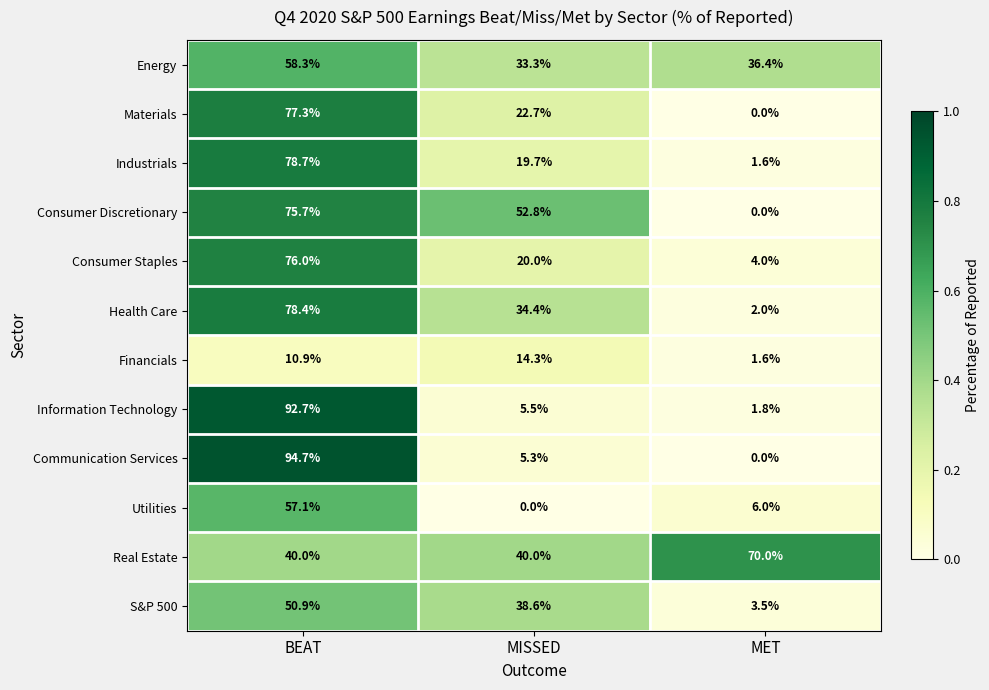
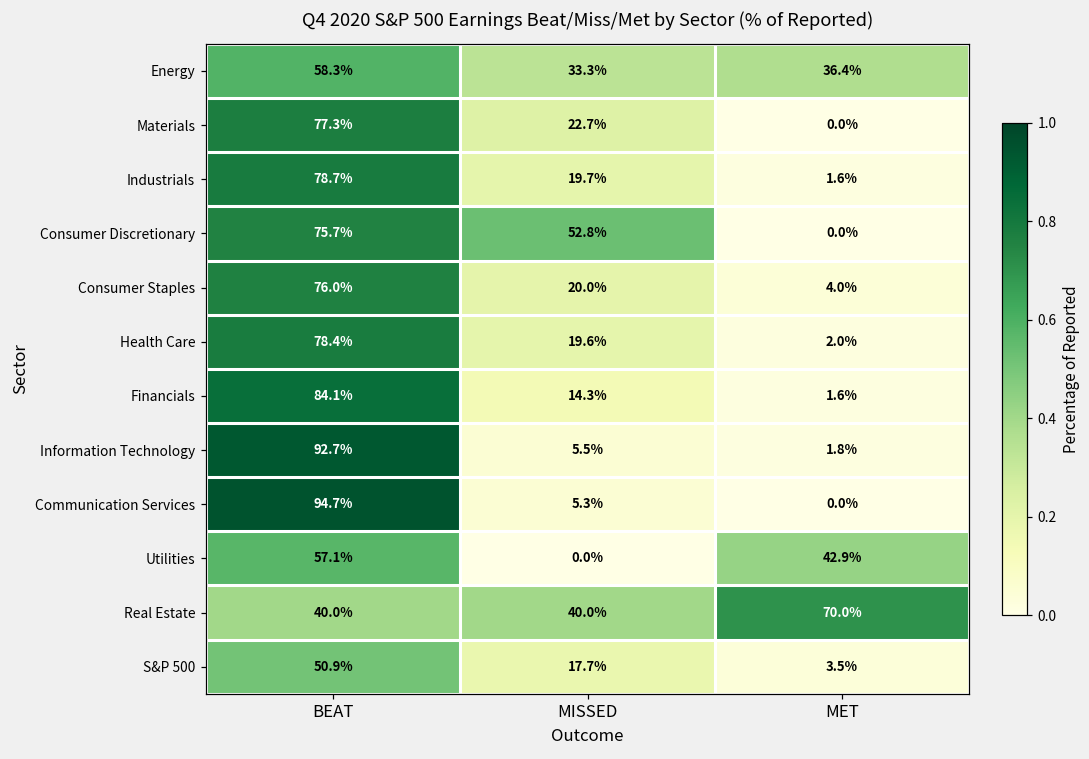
  {
    "Energy": {
      "BEAT": "58.3%",
      "MISSED": "33.3%",
      "MET": "36.4%"
    },
    "Materials": {
      "BEAT": "77.3%",
      "MISSED": "22.7%",
      "MET": "0.0%"
    },
    "Industrials": {
      "BEAT": "78.7%",
      "MISSED": "19.7%",
      "MET": "1.6%"
    },
    "Consumer Discretionary": {
      "BEAT": "75.7%",
      "MISSED": "52.8%",
      "MET": "0.0%"
    },
    "Consumer Staples": {
      "BEAT": "76.0%",
      "MISSED": "20.0%",
      "MET": "4.0%"
    },
    "Health Care": {
      "BEAT": "78.4%",
-     "MISSED": "34.4%",
+     "MISSED": "19.6%",
      "MET": "2.0%"
    },
    "Financials": {
-     "BEAT": "10.9%",
+     "BEAT": "84.1%",
      "MISSED": "14.3%",
      "MET": "1.6%"
    },
    "Information Technology": {
      "BEAT": "92.7%",
      "MISSED": "5.5%",
      "MET": "1.8%"
    },
    "Communication Services": {
      "BEAT": "94.7%",
      "MISSED": "5.3%",
      "MET": "0.0%"
    },
    "Utilities": {
      "BEAT": "57.1%",
      "MISSED": "0.0%",
-     "MET": "6.0%"
+     "MET": "42.9%"
    },
    "Real Estate": {
      "BEAT": "40.0%",
      "MISSED": "40.0%",
      "MET": "70.0%"
    },
    "S&P 500": {
      "BEAT": "50.9%",
-     "MISSED": "38.6%",
+     "MISSED": "17.7%",
      "MET": "3.5%"
    }
  }
